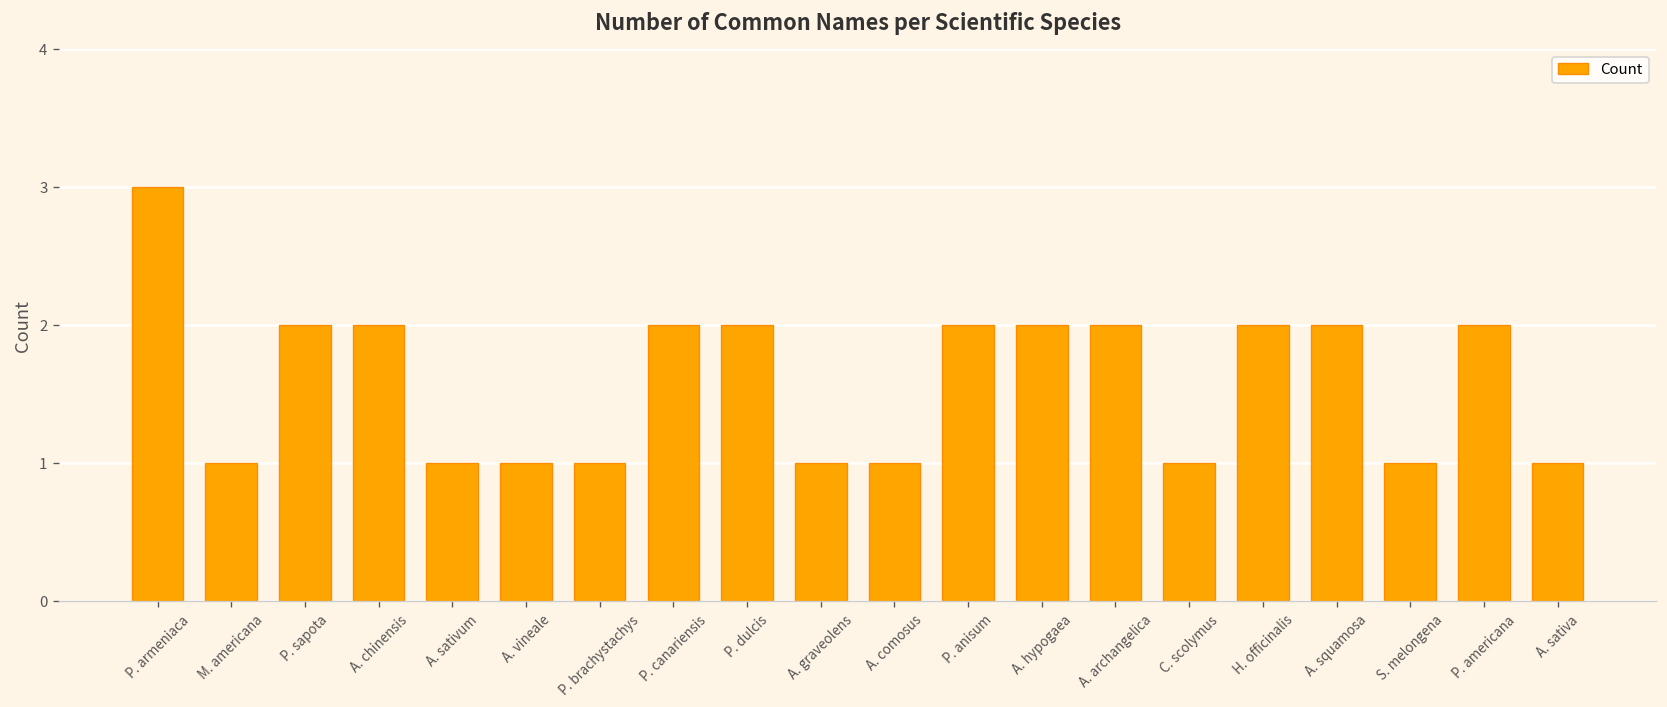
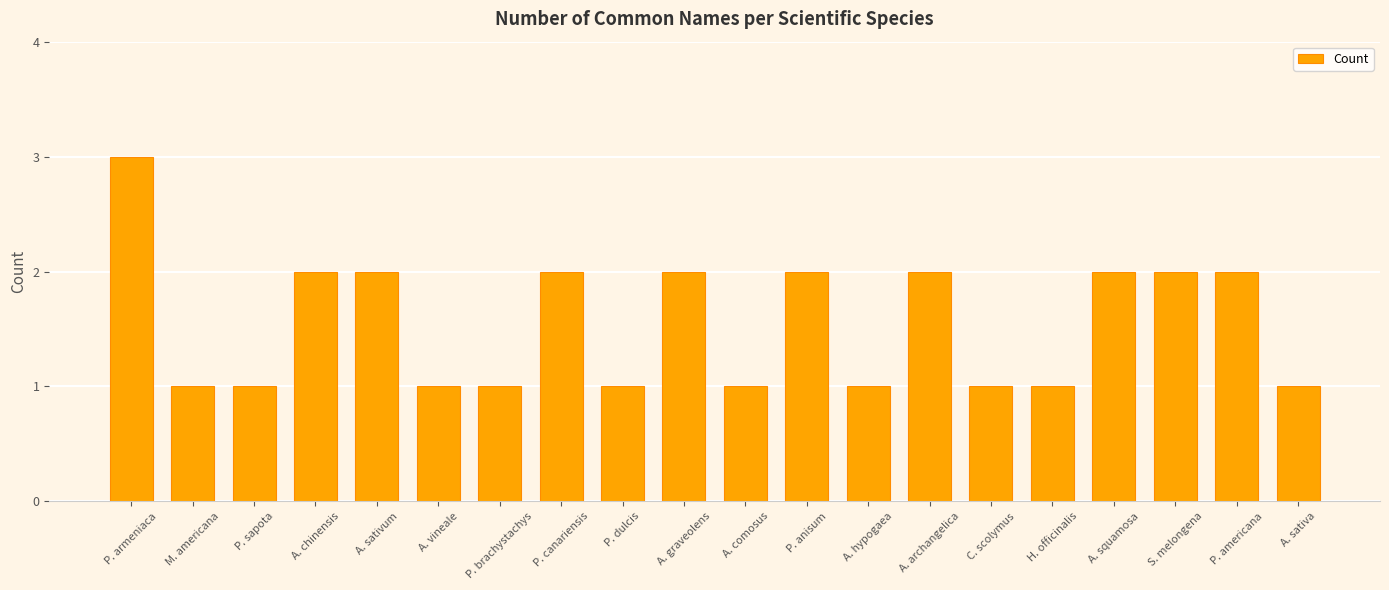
  {
    "P. armeniaca": 3,
    "M. americana": 1,
-   "P. sapota": 2,
+   "P. sapota": 1,
    "A. chinensis": 2,
-   "A. sativum": 1,
+   "A. sativum": 2,
    "A. vineale": 1,
    "P. brachystachys": 1,
    "P. canariensis": 2,
-   "P. dulcis": 2,
-   "A. graveolens": 1,
+   "P. dulcis": 1,
+   "A. graveolens": 2,
    "A. comosus": 1,
    "P. anisum": 2,
-   "A. hypogaea": 2,
+   "A. hypogaea": 1,
    "A. archangelica": 2,
    "C. scolymus": 1,
-   "H. officinalis": 2,
+   "H. officinalis": 1,
    "A. squamosa": 2,
-   "S. melongena": 1,
+   "S. melongena": 2,
    "P. americana": 2,
    "A. sativa": 1
  }
